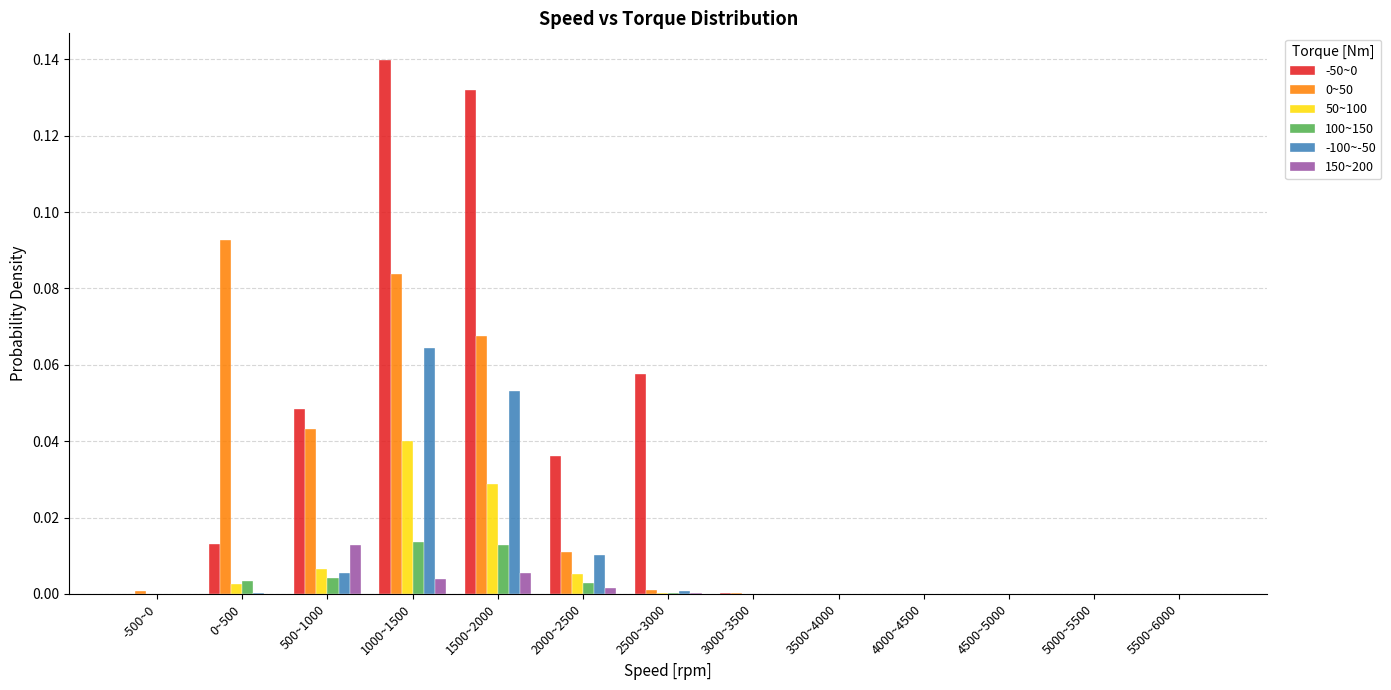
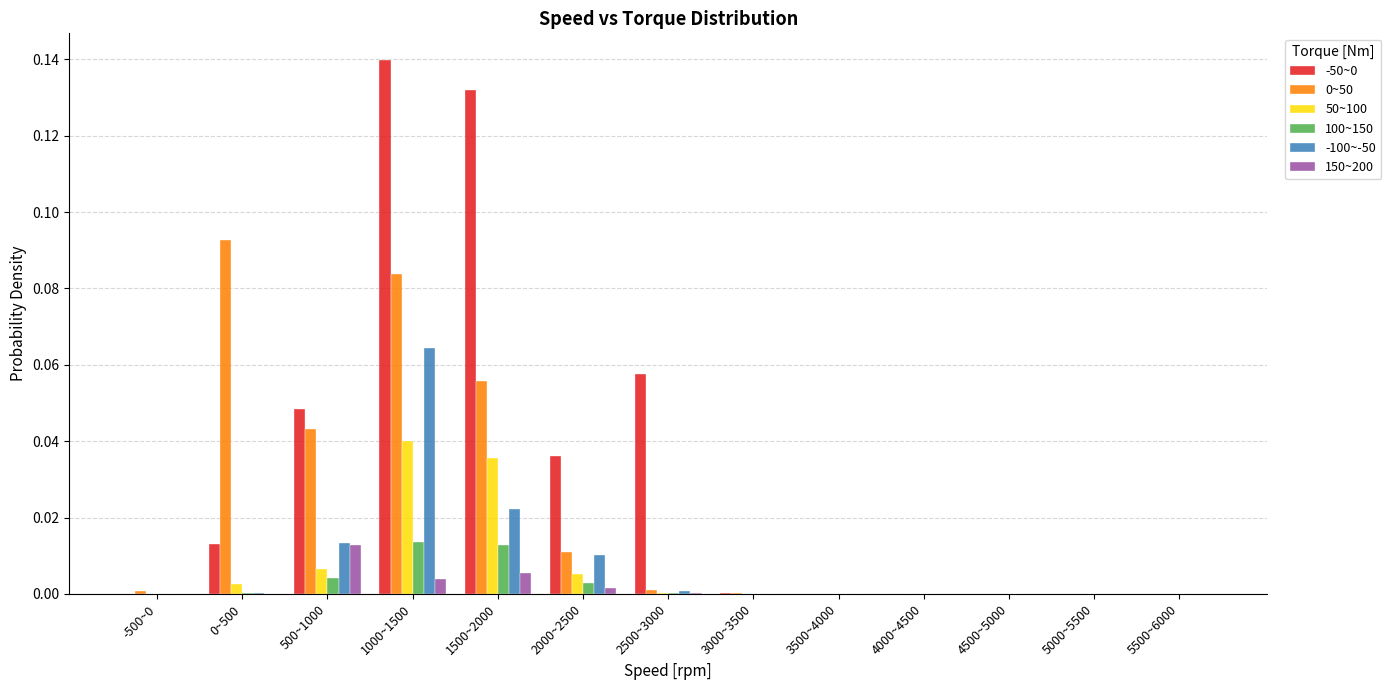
  {
    "-50~0": {
      "0~500": 0.013,
      "500~1000": 0.049,
      "1000~1500": 0.140,
      "1500~2000": 0.132,
      "2000~2500": 0.036,
      "2500~3000": 0.058
    },
    "0~50": {
      "-500~0": 0.001,
      "0~500": 0.093,
      "500~1000": 0.043,
      "1000~1500": 0.084,
-     "1500~2000": 0.068,
+     "1500~2000": 0.056,
      "2000~2500": 0.011,
      "2500~3000": 0.001
    },
    "50~100": {
      "0~500": 0.003,
      "500~1000": 0.006,
      "1000~1500": 0.040,
-     "1500~2000": 0.029,
+     "1500~2000": 0.036,
      "2000~2500": 0.005
    },
    "100~150": {
-     "0~500": 0.003,
+     "0~500": 0.000,
      "500~1000": 0.004,
      "1000~1500": 0.014,
      "1500~2000": 0.013,
      "2000~2500": 0.003
    },
    "-100~-50": {
      "-500~0": 0.000,
-     "500~1000": 0.005,
+     "500~1000": 0.013,
      "1000~1500": 0.064,
-     "1500~2000": 0.053,
+     "1500~2000": 0.022,
      "2000~2500": 0.010,
      "2500~3000": 0.001
    },
    "150~200": {
      "-500~0": 0.000,
      "500~1000": 0.013,
      "1000~1500": 0.004,
      "1500~2000": 0.006,
      "2000~2500": 0.001,
      "5000~5500": 0.000,
      "5500~6000": 0.000
    }
  }
